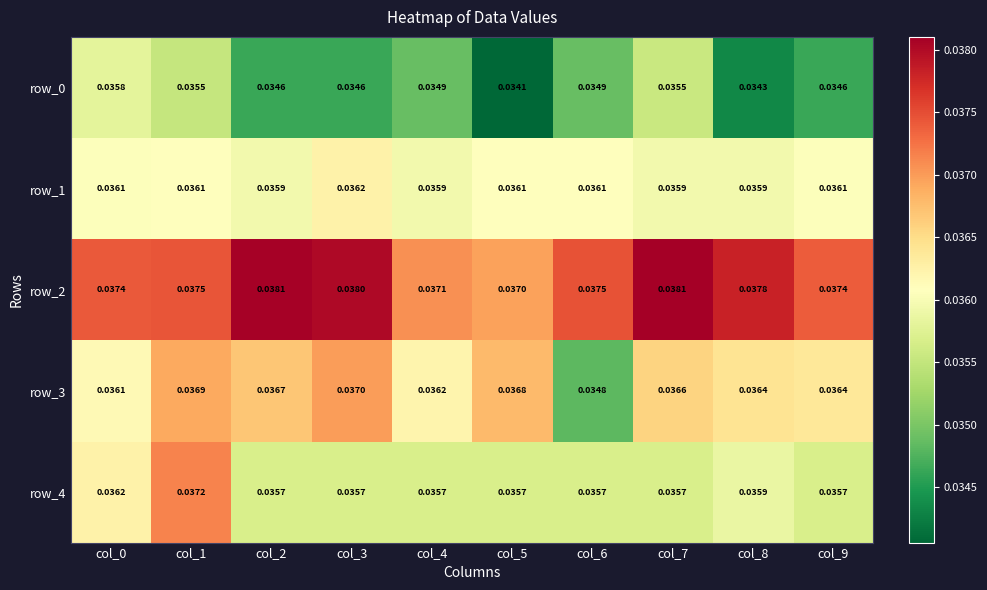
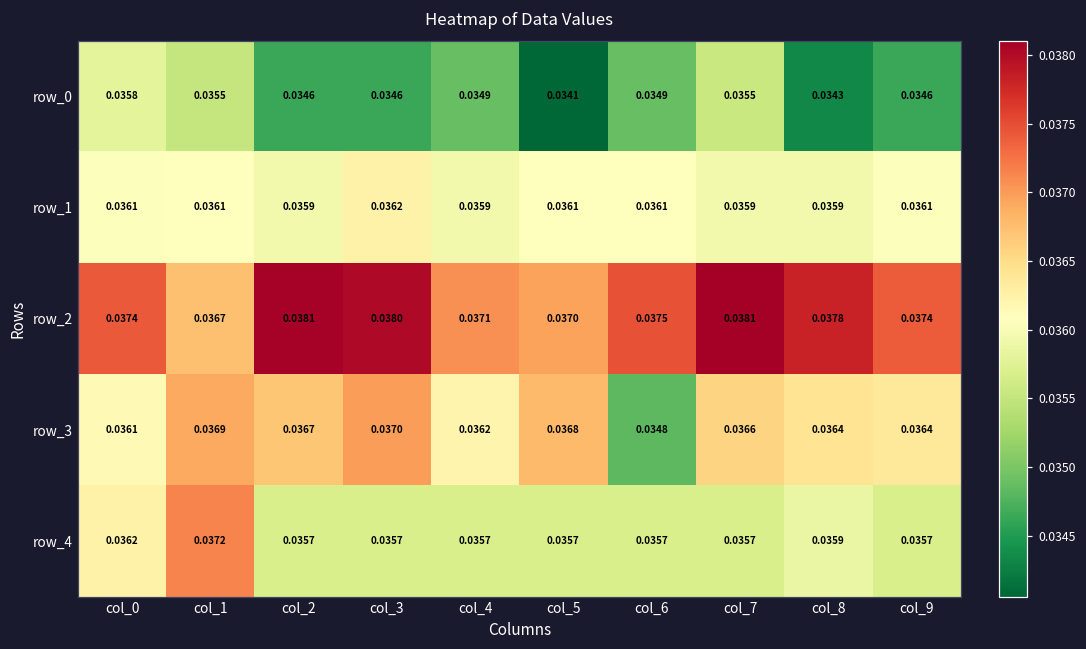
  {
    "row_0": {
      "col_0": 0.0358,
      "col_1": 0.0355,
      "col_2": 0.0346,
      "col_3": 0.0346,
      "col_4": 0.0349,
      "col_5": 0.0341,
      "col_6": 0.0349,
      "col_7": 0.0355,
      "col_8": 0.0343,
      "col_9": 0.0346
    },
    "row_1": {
      "col_0": 0.0361,
      "col_1": 0.0361,
      "col_2": 0.0359,
      "col_3": 0.0362,
      "col_4": 0.0359,
      "col_5": 0.0361,
      "col_6": 0.0361,
      "col_7": 0.0359,
      "col_8": 0.0359,
      "col_9": 0.0361
    },
    "row_2": {
      "col_0": 0.0374,
-     "col_1": 0.0375,
+     "col_1": 0.0367,
      "col_2": 0.0381,
      "col_3": 0.0380,
      "col_4": 0.0371,
      "col_5": 0.0370,
      "col_6": 0.0375,
      "col_7": 0.0381,
      "col_8": 0.0378,
      "col_9": 0.0374
    },
    "row_3": {
      "col_0": 0.0361,
      "col_1": 0.0369,
      "col_2": 0.0367,
      "col_3": 0.0370,
      "col_4": 0.0362,
      "col_5": 0.0368,
      "col_6": 0.0348,
      "col_7": 0.0366,
      "col_8": 0.0364,
      "col_9": 0.0364
    },
    "row_4": {
      "col_0": 0.0362,
      "col_1": 0.0372,
      "col_2": 0.0357,
      "col_3": 0.0357,
      "col_4": 0.0357,
      "col_5": 0.0357,
      "col_6": 0.0357,
      "col_7": 0.0357,
      "col_8": 0.0359,
      "col_9": 0.0357
    }
  }
